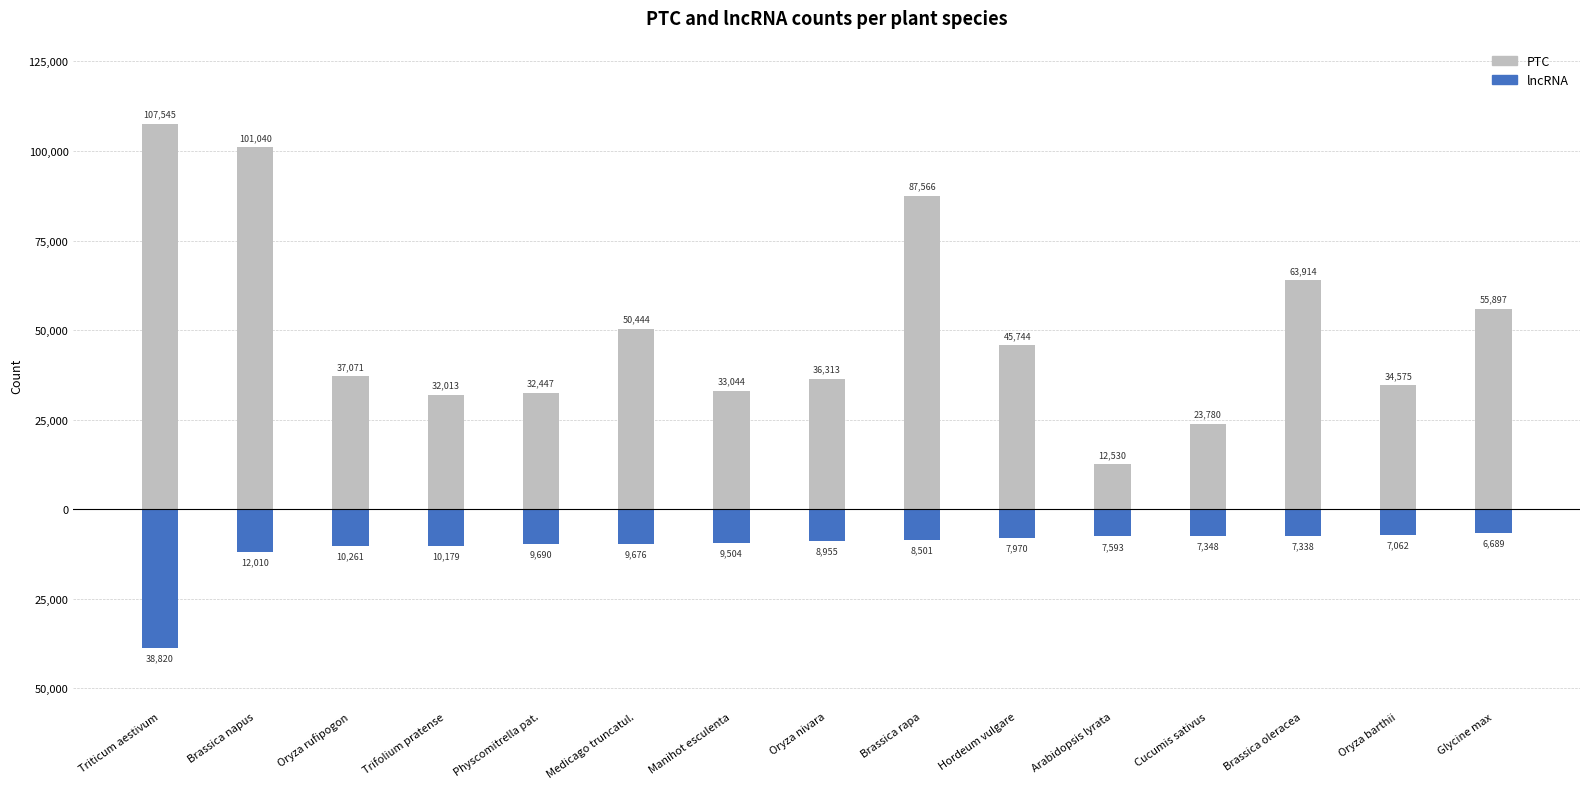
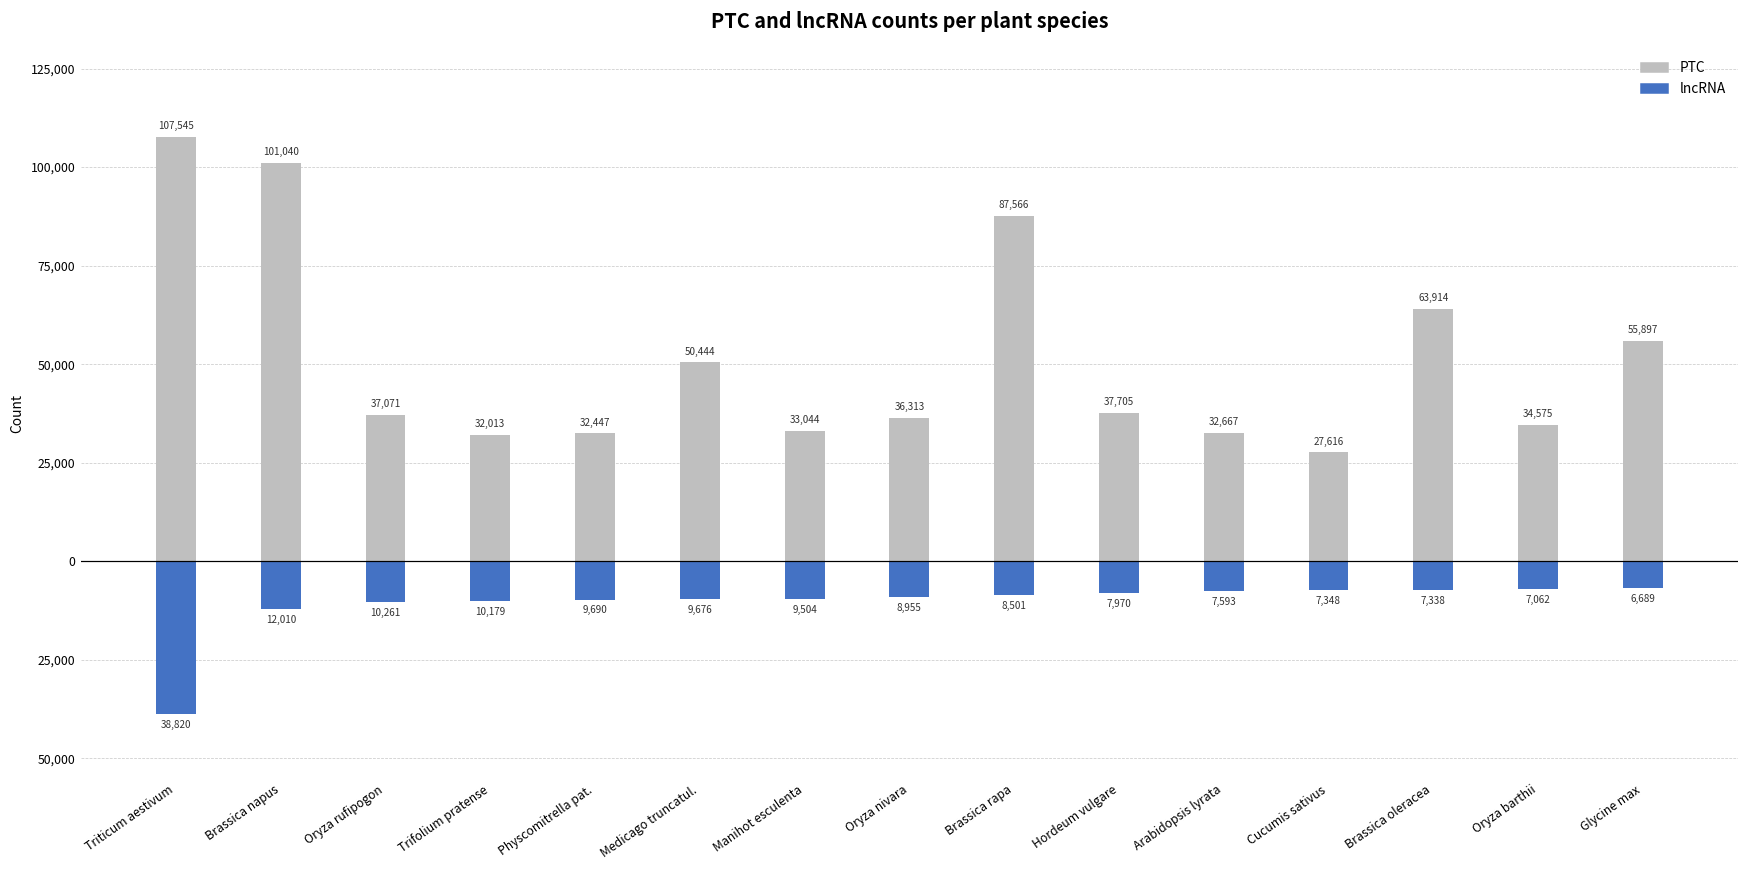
  {
    "PTC": {
      "Triticum aestivum": "107,545",
      "Brassica napus": "101,040",
      "Oryza rufipogon": "37,071",
      "Trifolium pratense": "32,013",
      "Physcomitrella pat.": "32,447",
      "Medicago truncatul.": "50,444",
      "Manihot esculenta": "33,044",
      "Oryza nivara": "36,313",
      "Brassica rapa": "87,566",
-     "Hordeum vulgare": "45,744",
-     "Arabidopsis lyrata": "12,530",
-     "Cucumis sativus": "23,780",
+     "Hordeum vulgare": "37,705",
+     "Arabidopsis lyrata": "32,667",
+     "Cucumis sativus": "27,616",
      "Brassica oleracea": "63,914",
      "Oryza barthii": "34,575",
      "Glycine max": "55,897"
    }
  }
